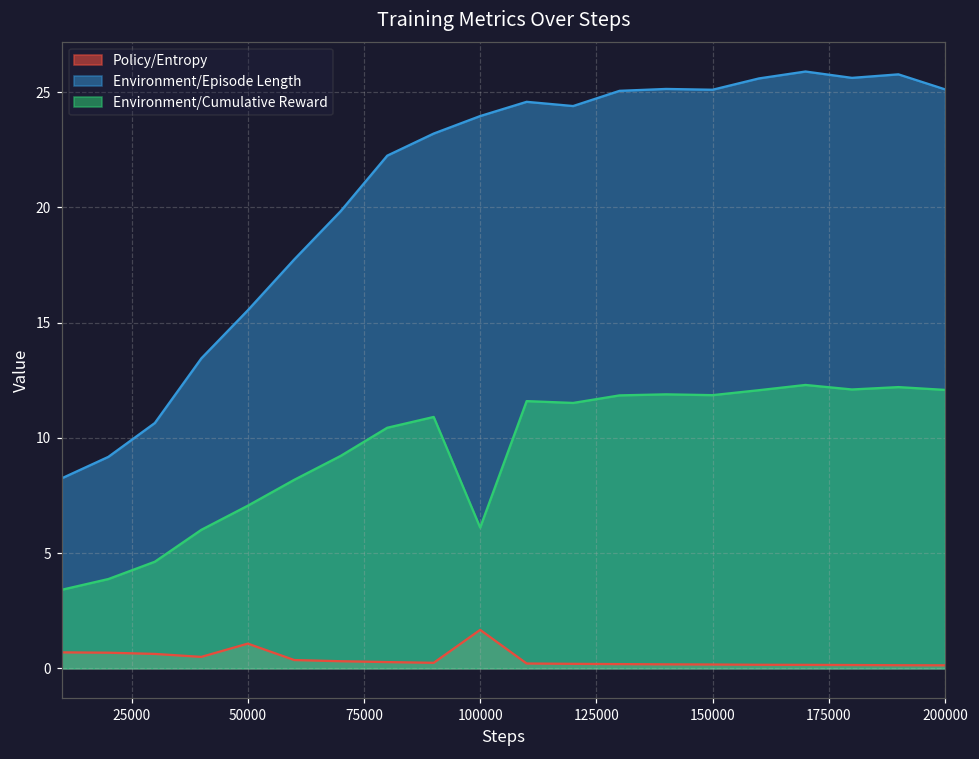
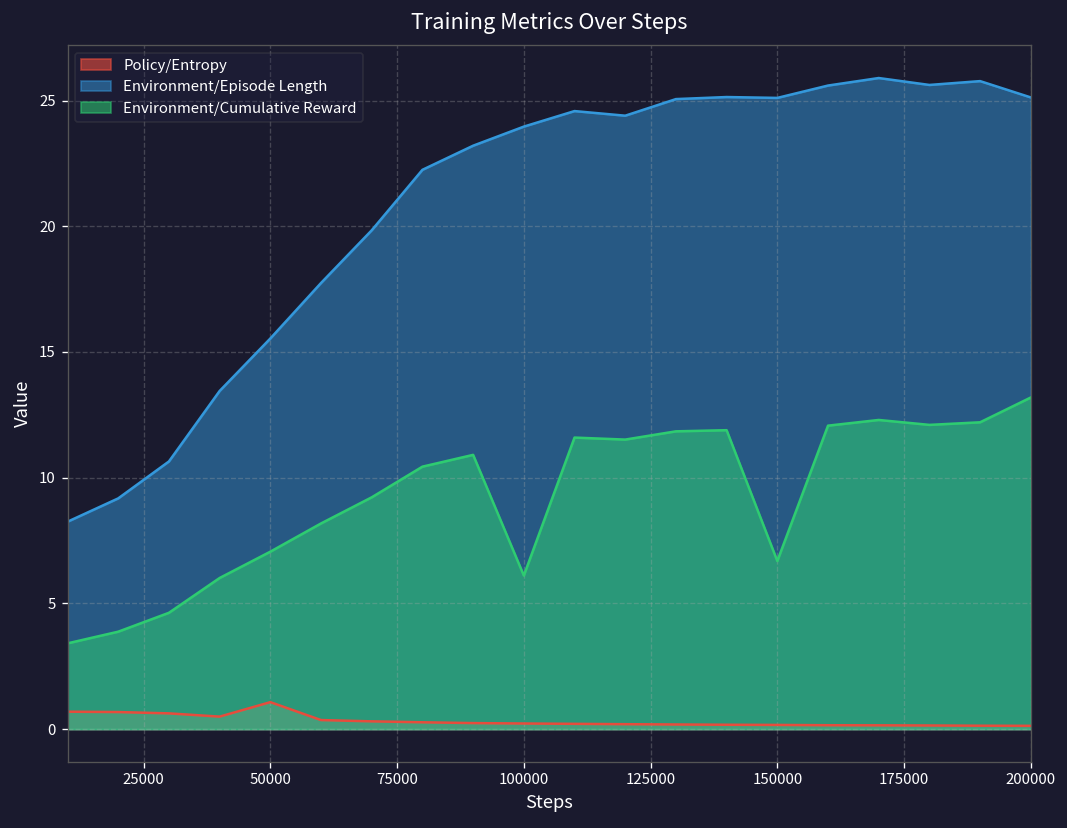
  {
    "Policy/Entropy": {
      "50000": 1.1,
-     "100000": 1.7,
+     "100000": 0.2,
      "150000": 0.2,
      "200000": 0.1
    },
    "Environment/Episode Length": {
      "50000": 15.5,
      "100000": 24.0,
      "150000": 25.1,
      "200000": 25.1
    },
    "Environment/Cumulative Reward": {
      "50000": 7.1,
      "100000": 6.1,
-     "150000": 11.9,
-     "200000": 12.1
+     "150000": 6.7,
+     "200000": 13.2
    }
  }
